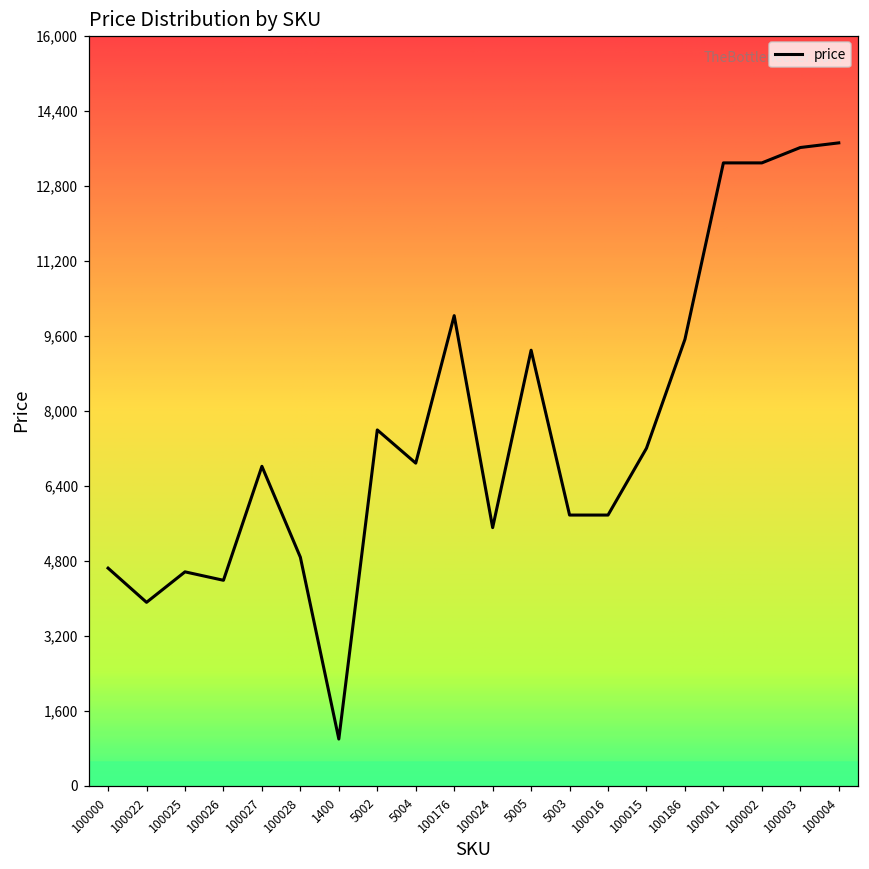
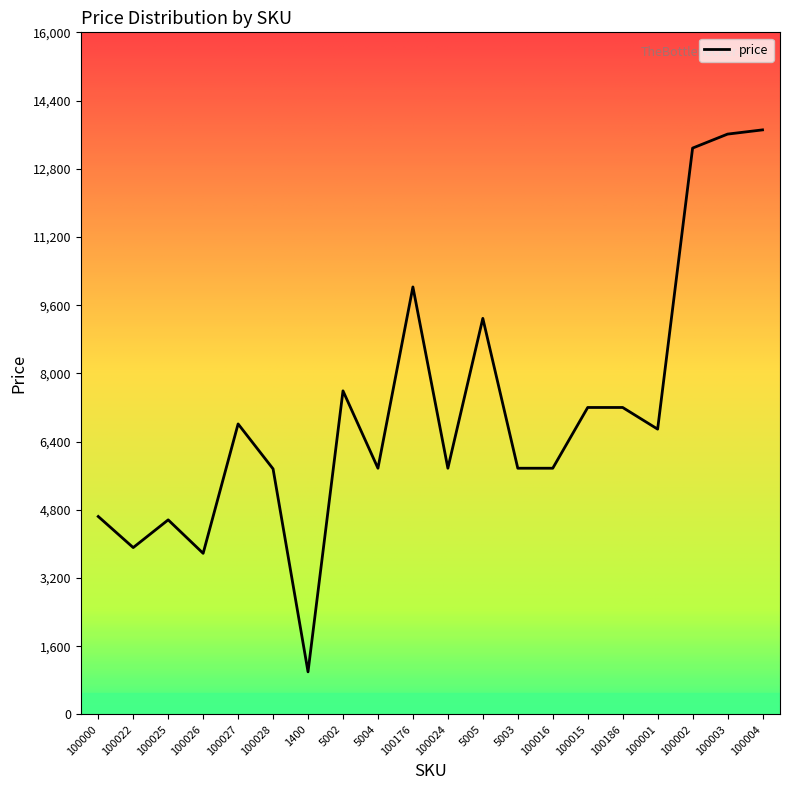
  {
    "100000": "4,600",
    "100022": "3,900",
    "100025": "4,600",
-   "100026": "4,400",
+   "100026": "3,800",
    "100027": "6,800",
-   "100028": "4,900",
+   "100028": "5,800",
    "1400": "1,000",
    "5002": "7,600",
-   "5004": "6,900",
+   "5004": "5,800",
    "100176": "10,000",
-   "100024": "5,500",
+   "100024": "5,800",
    "5005": "9,300",
    "5003": "5,800",
    "100016": "5,800",
    "100015": "7,200",
-   "100186": "9,500",
-   "100001": "13,300",
+   "100186": "7,200",
+   "100001": "6,700",
    "100002": "13,300",
    "100003": "13,600",
    "100004": "13,700"
  }
